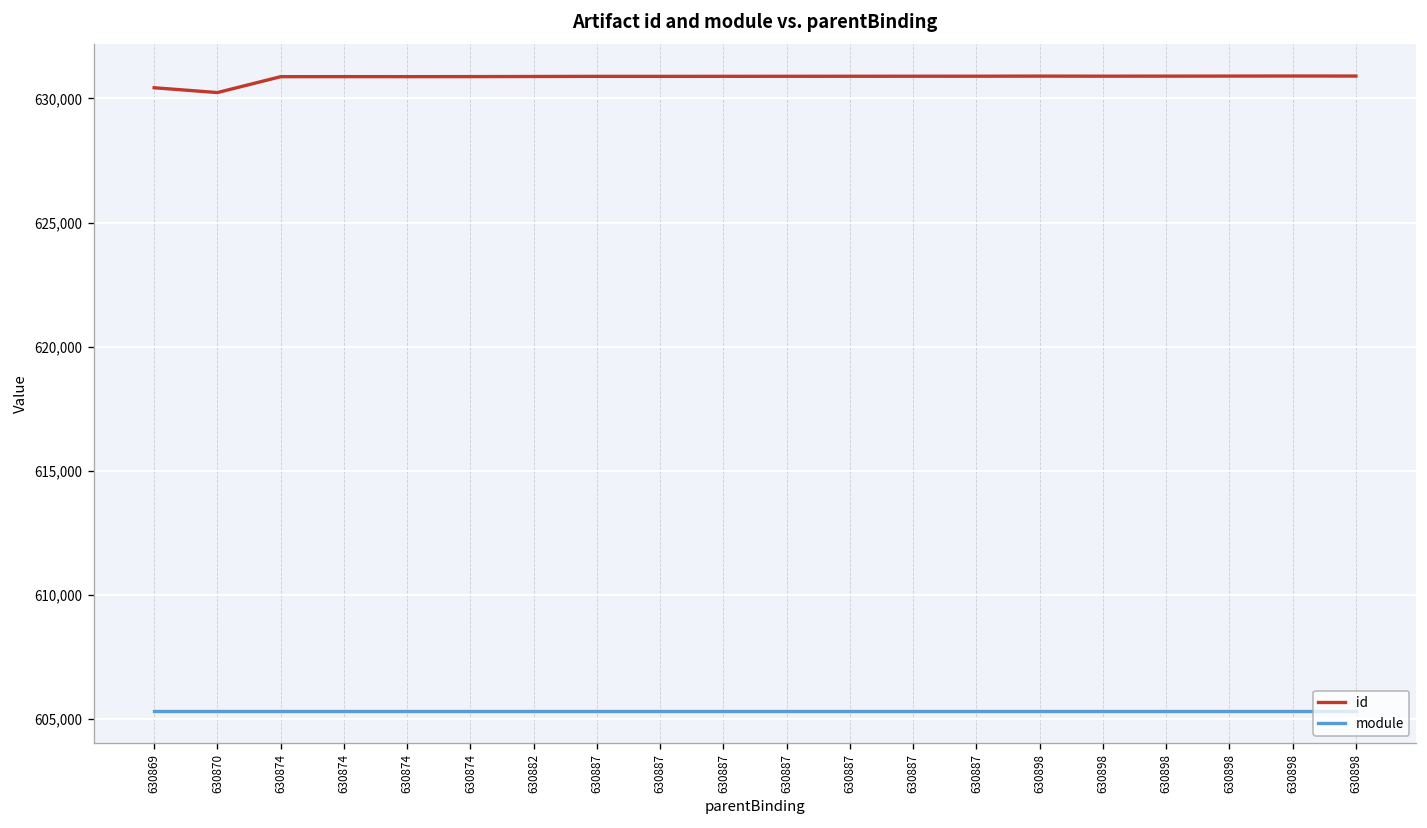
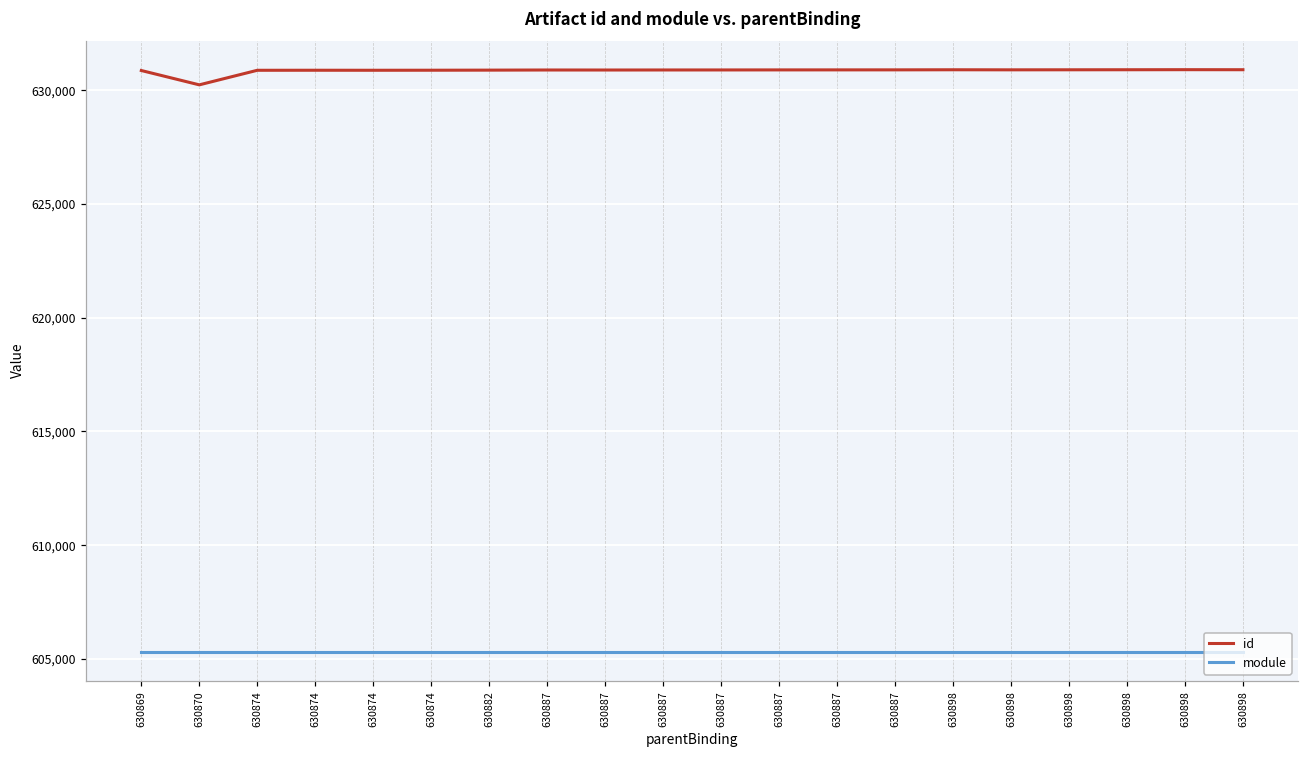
  {
    "id": {
-     "630869": "630,400",
+     "630869": "630,900",
      "630870": "630,200",
      "630882": "630,900"
    },
    "module": {
      "630869": "605,300",
      "630870": "605,300",
      "630882": "605,300"
    }
  }
